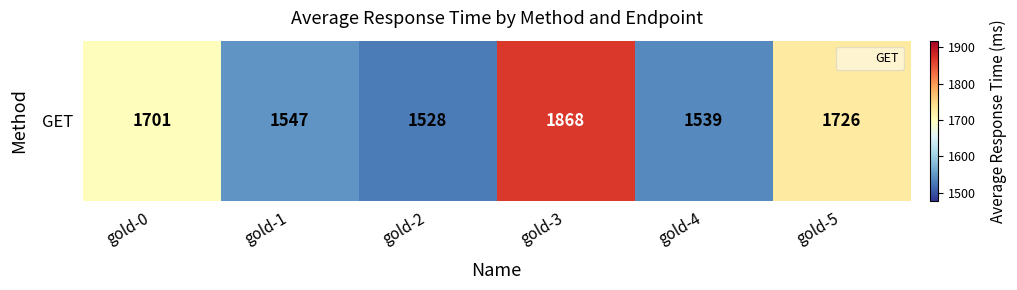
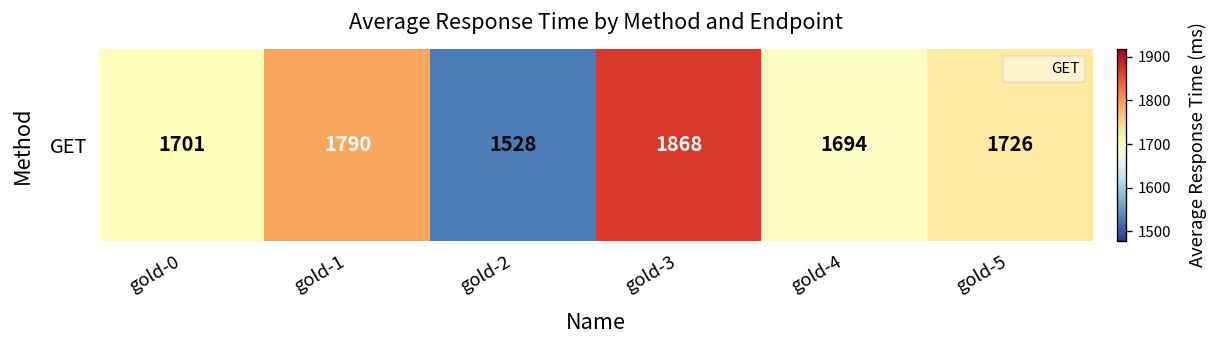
  {
    "GET": {
      "gold-0": 1701,
-     "gold-1": 1547,
+     "gold-1": 1790,
      "gold-2": 1528,
      "gold-3": 1868,
-     "gold-4": 1539,
+     "gold-4": 1694,
      "gold-5": 1726
    }
  }
